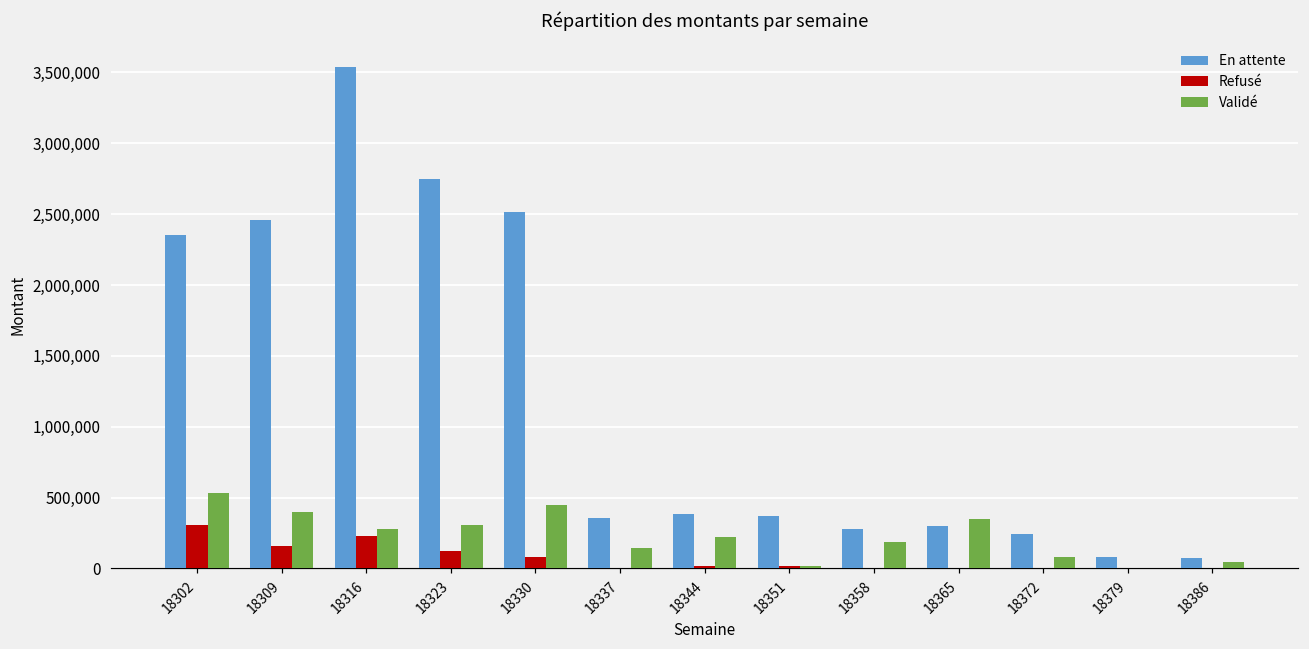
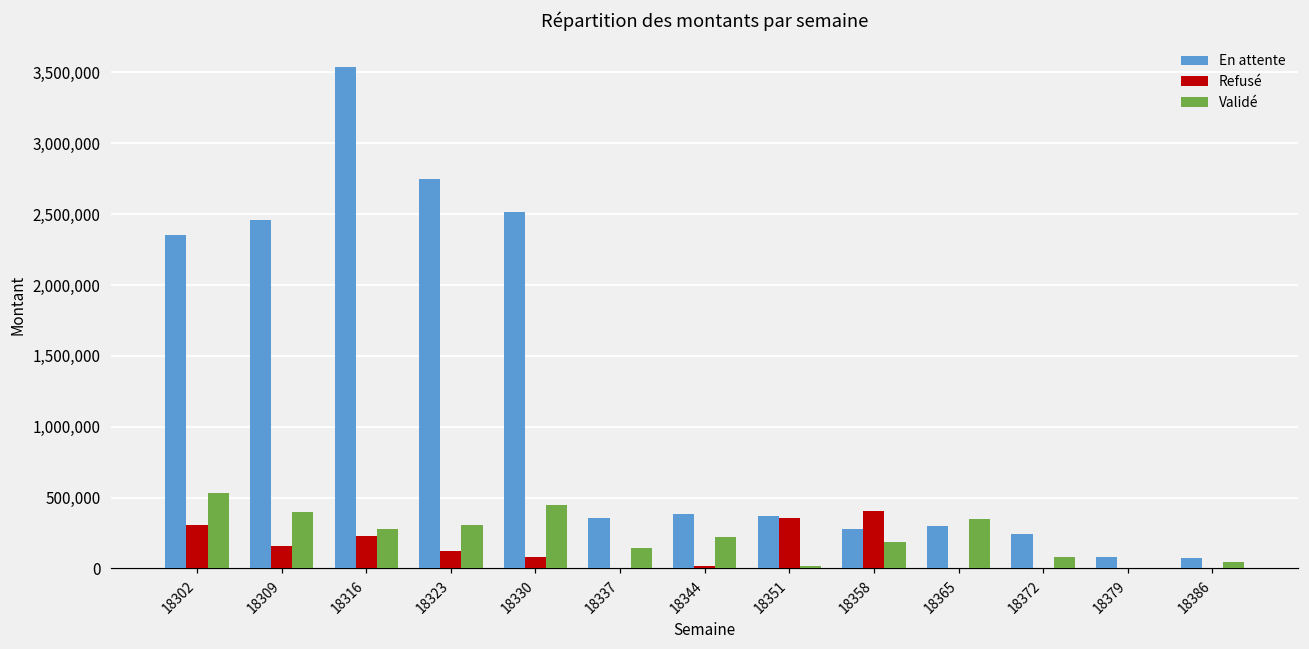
  {
    "En attente": {
      "18302": "2,350,000",
      "18309": "2,460,000",
      "18316": "3,540,000",
      "18323": "2,750,000",
      "18330": "2,520,000",
      "18337": "350,000",
      "18344": "390,000",
      "18351": "370,000",
      "18358": "280,000",
      "18365": "300,000",
      "18372": "240,000",
      "18379": "80,000",
      "18386": "80,000"
    },
    "Refusé": {
      "18302": "300,000",
      "18309": "160,000",
      "18316": "230,000",
      "18323": "120,000",
      "18330": "80,000",
-     "18351": "20,000",
-     "18358": "10,000",
+     "18351": "350,000",
+     "18358": "400,000",
      "18372": "0",
      "18379": "0",
      "18386": "0"
    },
    "Validé": {
      "18302": "530,000",
      "18309": "400,000",
      "18316": "280,000",
      "18323": "300,000",
      "18330": "450,000",
      "18337": "140,000",
      "18344": "220,000",
      "18358": "190,000",
      "18365": "350,000",
      "18372": "80,000",
      "18386": "40,000"
    }
  }
